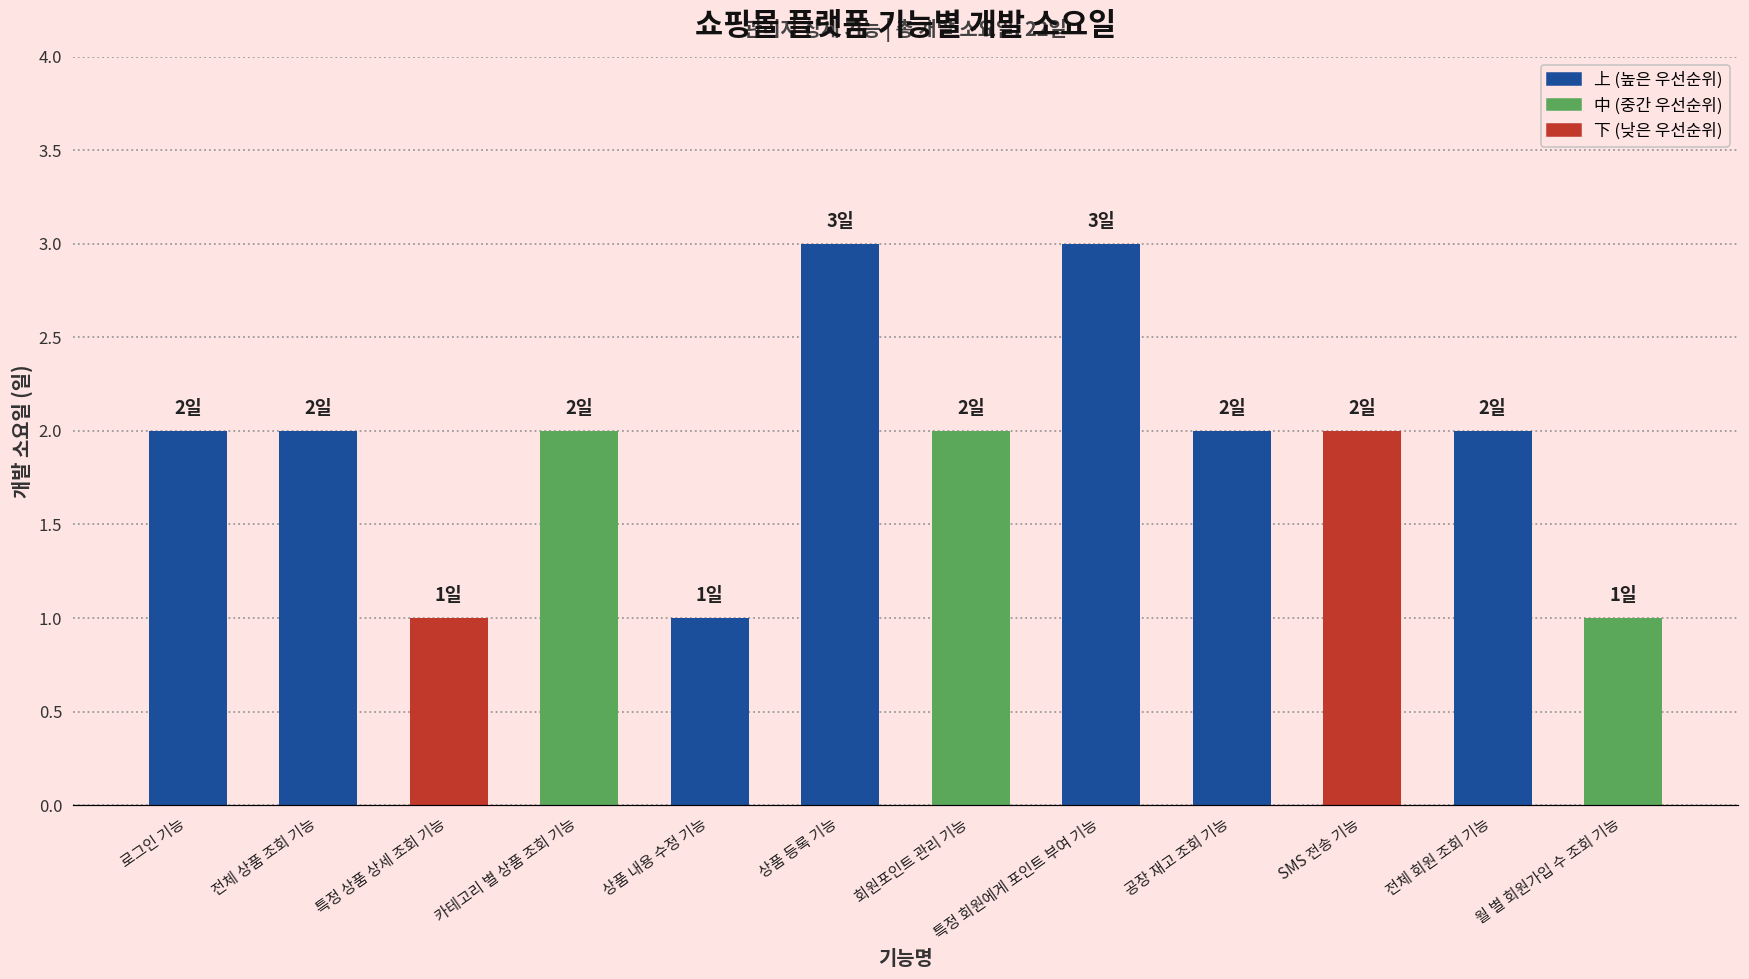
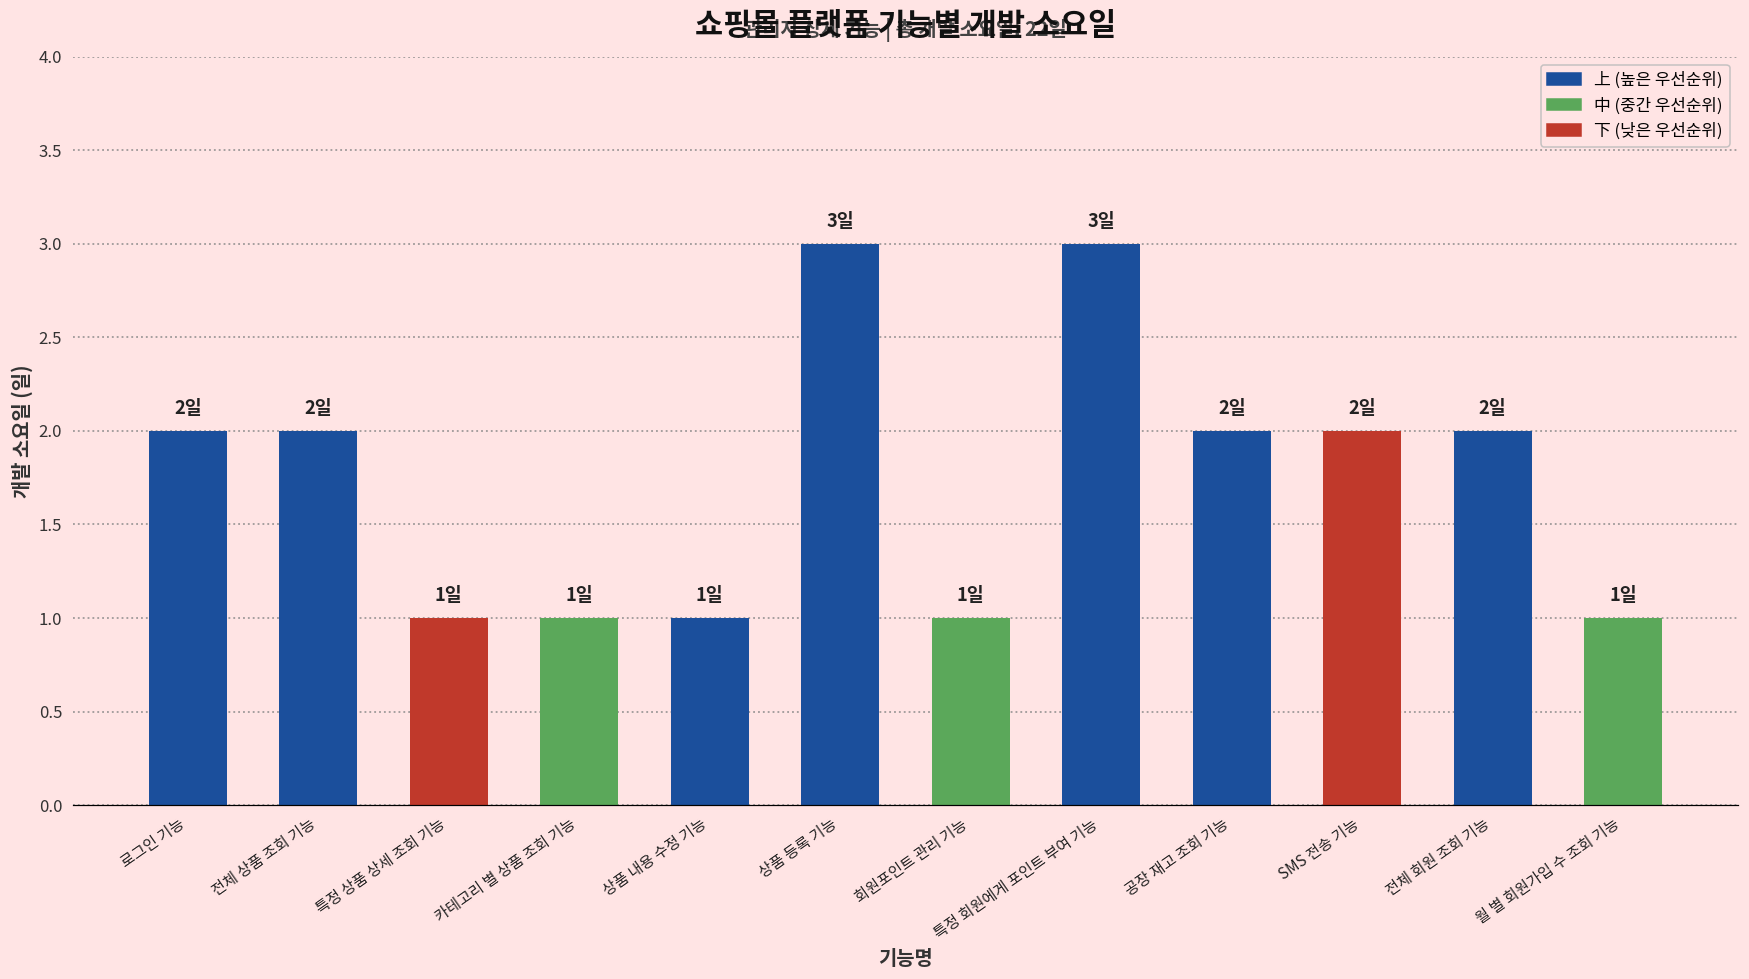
  {
    "로그인 기능": "2일",
    "전체 상품 조회 기능": "2일",
    "특정 상품 상세 조회 기능": "1일",
-   "카테고리 별 상품 조회 기능": "2일",
+   "카테고리 별 상품 조회 기능": "1일",
    "상품 내용 수정 기능": "1일",
    "상품 등록 기능": "3일",
-   "회원포인트 관리 기능": "2일",
+   "회원포인트 관리 기능": "1일",
    "특정 회원에게 포인트 부여 기능": "3일",
    "공장 재고 조회 기능": "2일",
    "SMS 전송 기능": "2일",
    "전체 회원 조회 기능": "2일",
    "월 별 회원가입 수 조회 기능": "1일"
  }
